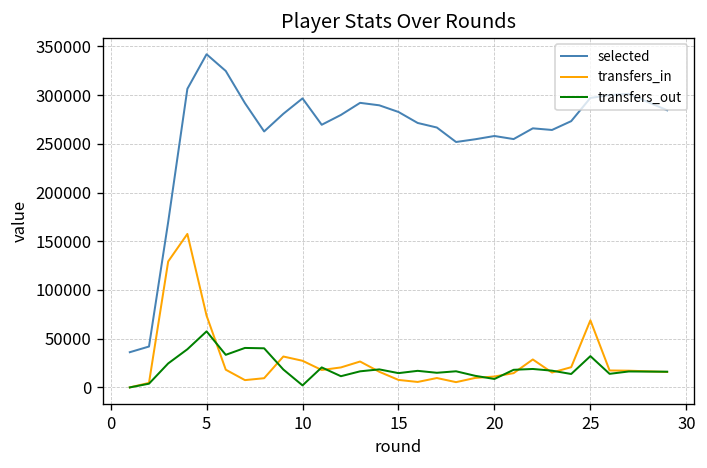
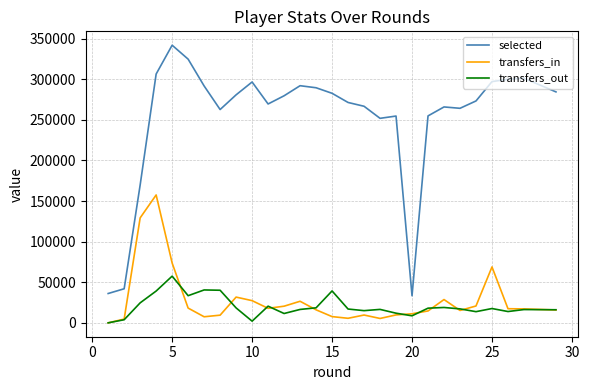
  {
    "selected": {
      "5": 340000,
      "10": 300000,
      "15": 280000,
-     "20": 260000
+     "20": 30000
    },
    "transfers_in": {
      "5": 70000,
      "10": 30000,
      "15": 10000,
      "25": 70000
    },
    "transfers_out": {
      "5": 60000,
      "10": 0,
-     "15": 10000,
-     "25": 30000
+     "15": 40000,
+     "25": 20000
    }
  }
